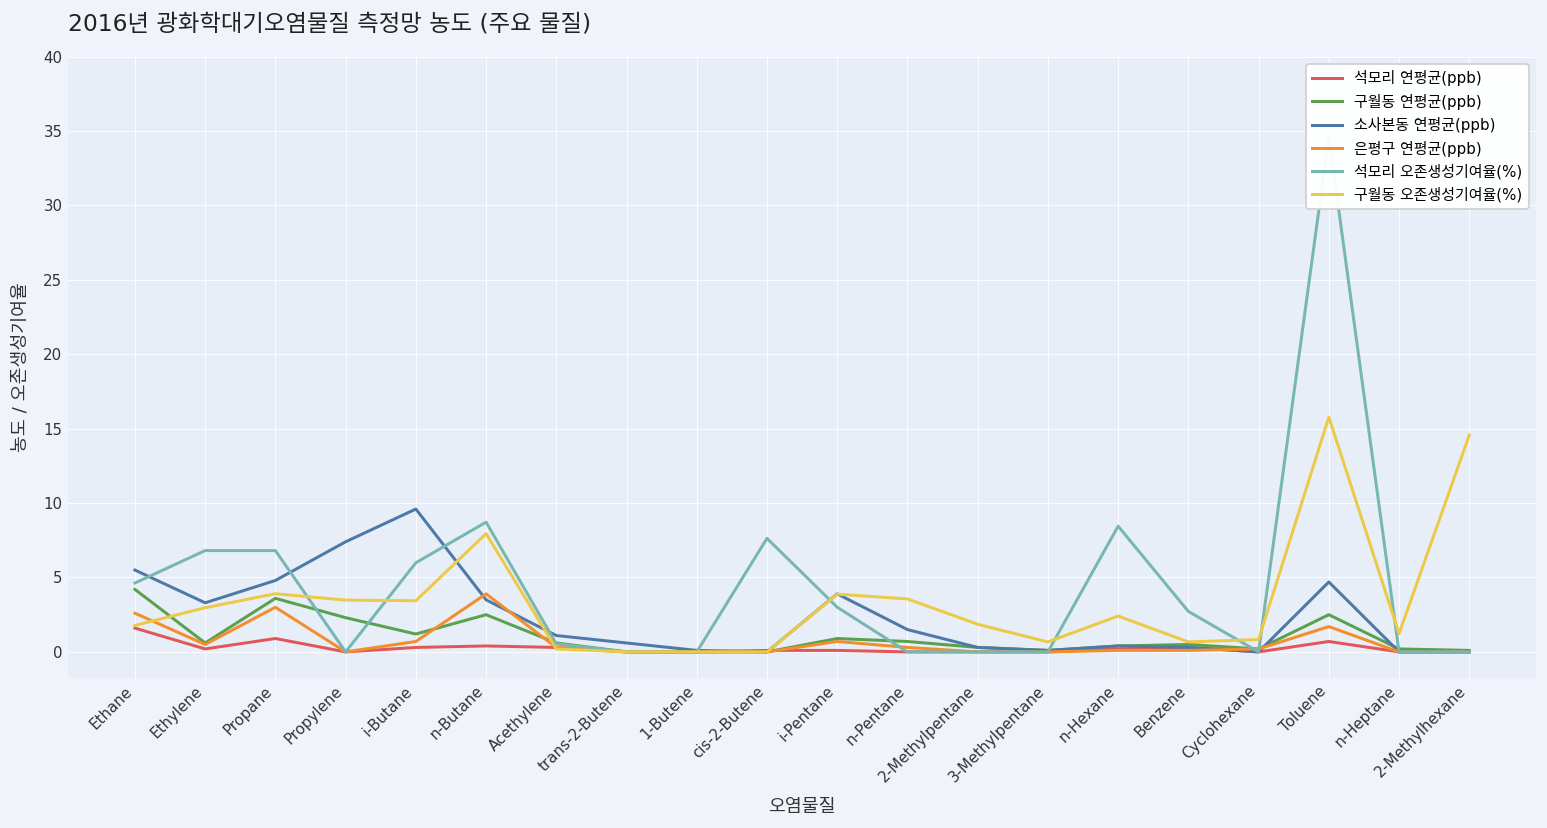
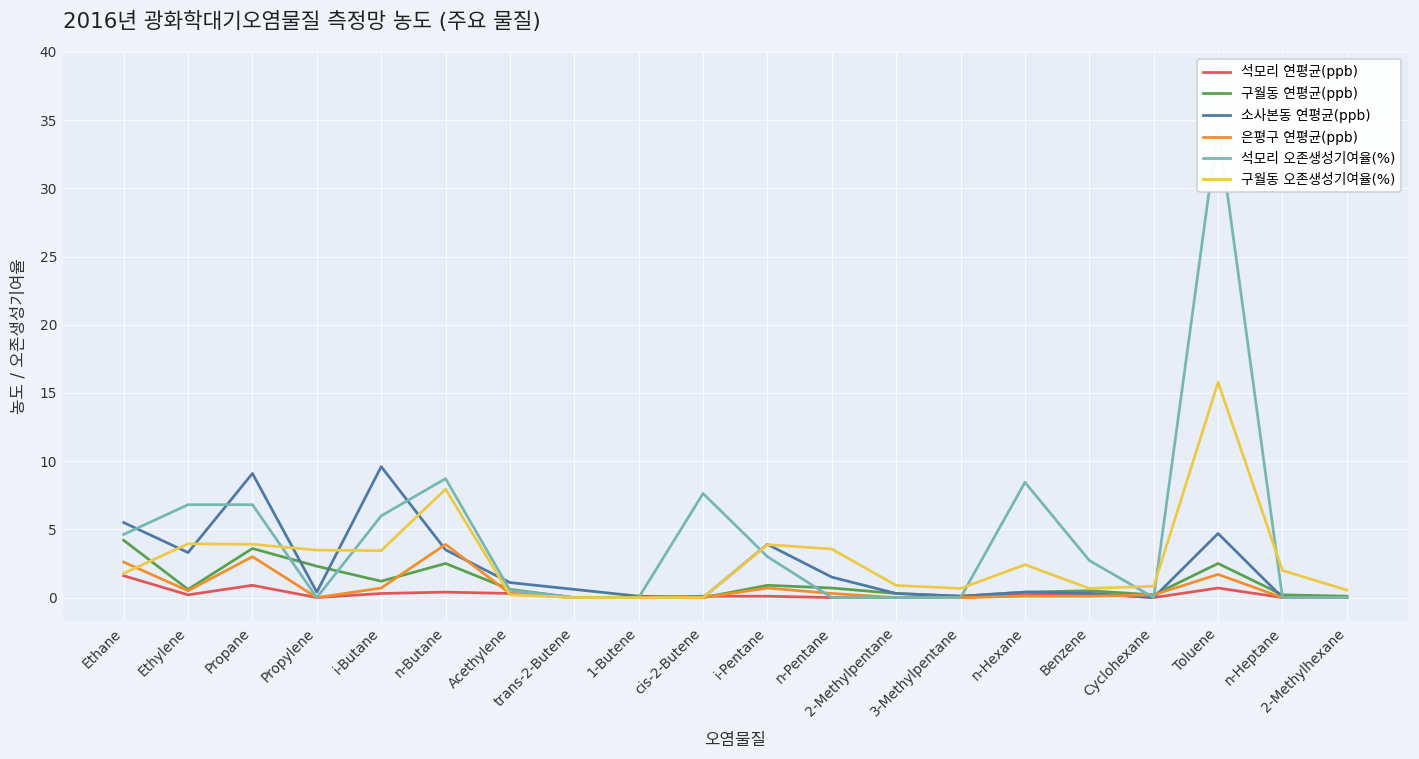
  {
    "석모리 연평균(ppb)": {
      "Ethylene": 0.2,
      "Propane": 0.9,
      "i-Butane": 0.3,
      "n-Butane": 0.4,
      "i-Pentane": 0.1,
      "Toluene": 0.7
    },
    "구월동 연평균(ppb)": {
      "Ethane": 4.2,
      "Propane": 3.6,
      "Propylene": 2.3,
      "i-Butane": 1.2,
      "n-Butane": 2.5,
      "n-Pentane": 0.7,
      "Toluene": 2.5
    },
    "소사본동 연평균(ppb)": {
      "Ethane": 5.5,
      "Ethylene": 3.3,
-     "Propane": 4.8,
-     "Propylene": 7.4,
+     "Propane": 9.1,
+     "Propylene": 0.4,
      "i-Butane": 9.6,
      "n-Butane": 3.5,
      "Acethylene": 1.1,
      "trans-2-Butene": 0.6,
      "n-Pentane": 1.5,
      "Toluene": 4.7
    },
    "은평구 연평균(ppb)": {
      "Ethane": 2.6,
      "Propane": 3.0,
      "i-Butane": 0.7,
      "n-Butane": 3.9,
      "n-Pentane": 0.3,
      "Toluene": 1.7
    },
    "석모리 오존생성기여율(%)": {
      "Ethane": 4.6,
      "Ethylene": 6.8,
      "Propane": 6.8,
      "i-Butane": 6.0,
      "n-Butane": 8.7,
      "cis-2-Butene": 7.6,
      "i-Pentane": 3.0,
      "n-Hexane": 8.5,
      "Benzene": 2.7
    },
    "구월동 오존생성기여율(%)": {
-     "Ethylene": 3.0,
+     "Ethylene": 3.9,
      "Propane": 3.9,
      "Propylene": 3.5,
      "i-Butane": 3.4,
      "n-Butane": 8.0,
      "n-Pentane": 3.6,
-     "2-Methylpentane": 1.9,
+     "2-Methylpentane": 0.9,
      "3-Methylpentane": 0.7,
      "n-Hexane": 2.4,
      "Cyclohexane": 0.8,
      "Toluene": 15.8,
-     "n-Heptane": 1.2,
-     "2-Methylhexane": 14.6
+     "n-Heptane": 2.0,
+     "2-Methylhexane": 0.6
    }
  }
